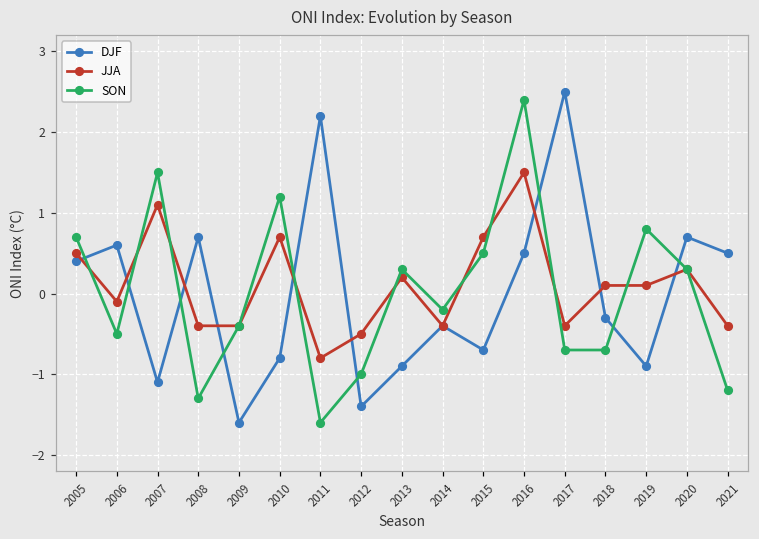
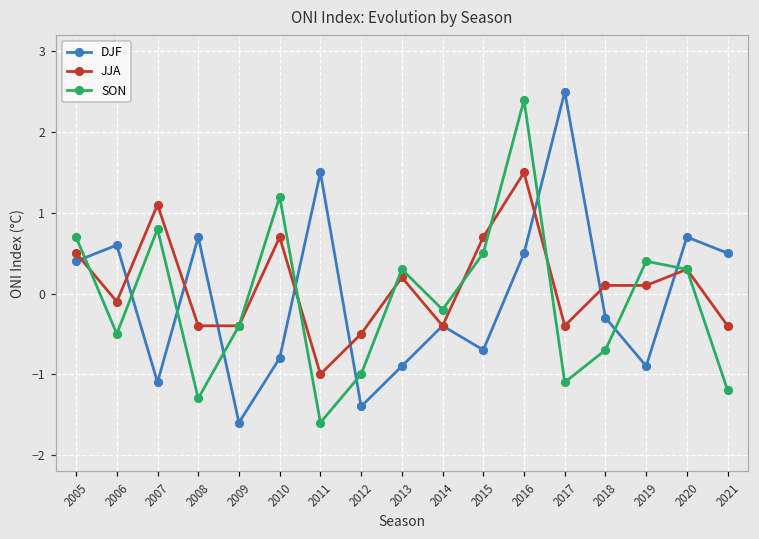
  {
    "DJF": {
      "2005": 0.4,
      "2006": 0.6,
      "2007": -1.1,
      "2008": 0.7,
      "2009": -1.6,
      "2010": -0.8,
-     "2011": 2.2,
+     "2011": 1.5,
      "2012": -1.4,
      "2013": -0.9,
      "2015": -0.7,
      "2016": 0.5,
      "2017": 2.5,
      "2018": -0.3,
      "2019": -0.9,
      "2020": 0.7,
      "2021": 0.5
    },
    "JJA": {
      "2005": 0.5,
      "2006": -0.1,
      "2007": 1.1,
      "2008": -0.4,
      "2010": 0.7,
-     "2011": -0.8,
+     "2011": -1.0,
      "2012": -0.5,
      "2013": 0.2,
      "2015": 0.7,
      "2016": 1.5,
      "2017": -0.4,
      "2018": 0.1,
      "2019": 0.1,
      "2021": -0.4
    },
    "SON": {
      "2005": 0.7,
      "2006": -0.5,
-     "2007": 1.5,
+     "2007": 0.8,
      "2008": -1.3,
      "2010": 1.2,
      "2011": -1.6,
      "2012": -1.0,
      "2013": 0.3,
      "2014": -0.2,
      "2015": 0.5,
      "2016": 2.4,
-     "2017": -0.7,
+     "2017": -1.1,
      "2018": -0.7,
-     "2019": 0.8,
+     "2019": 0.4,
      "2021": -1.2
    }
  }
